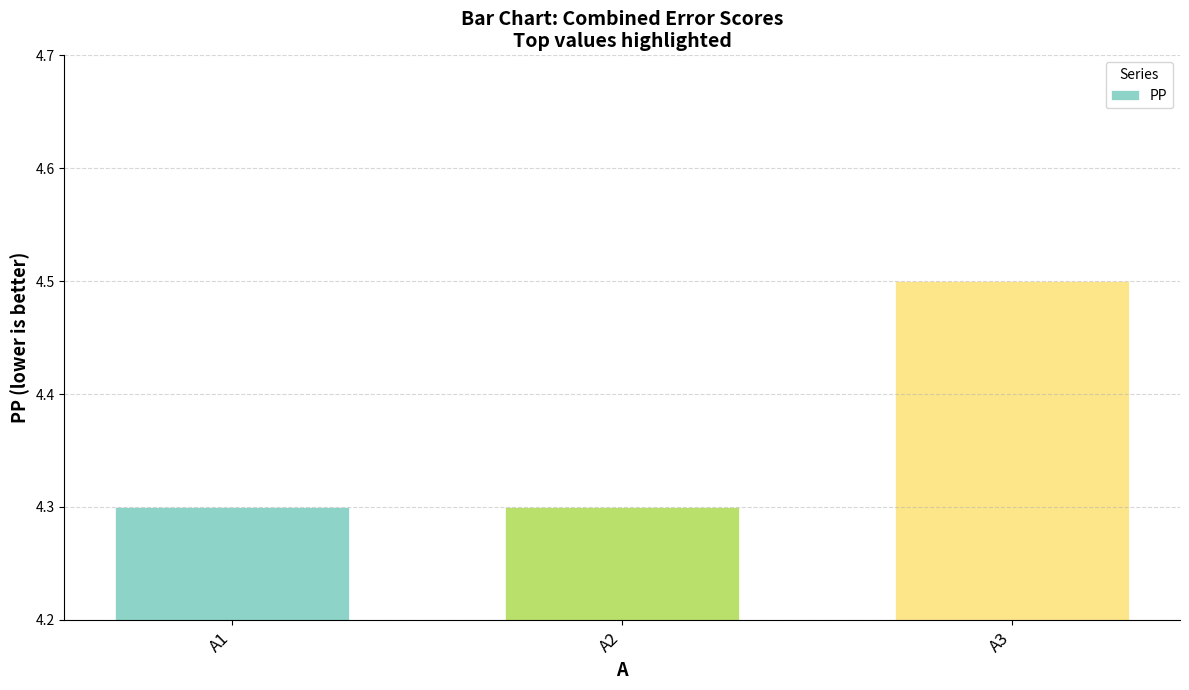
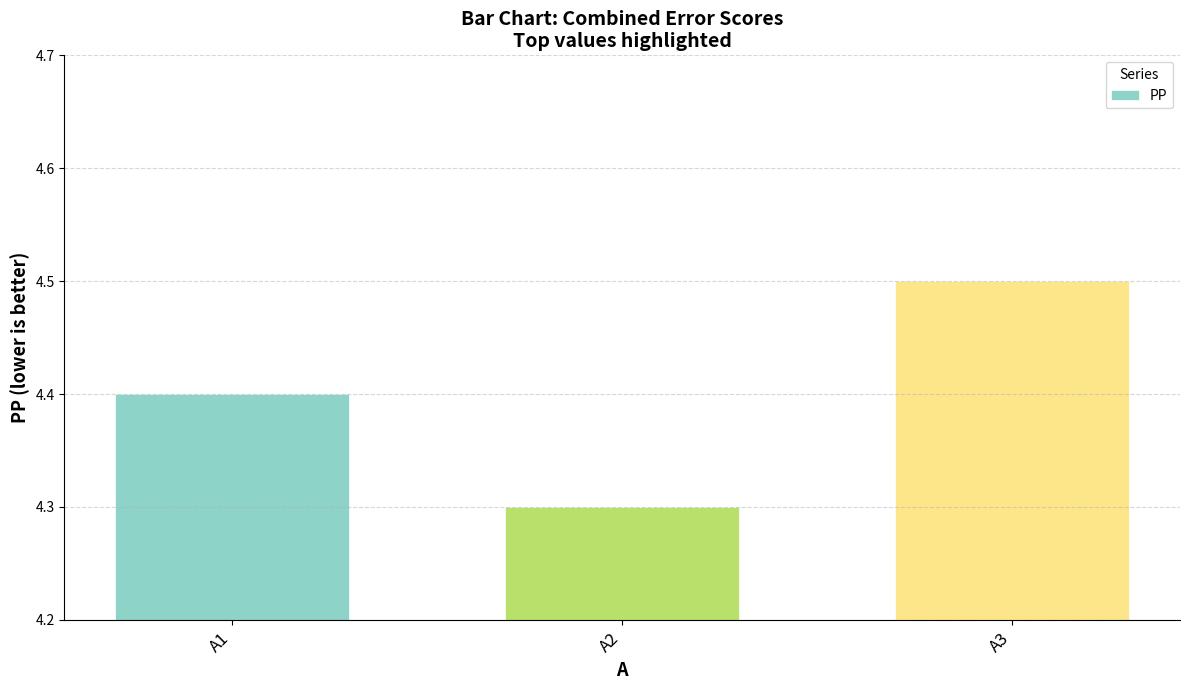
  {
-   "A1": 4.3,
+   "A1": 4.4,
    "A2": 4.3,
    "A3": 4.5
  }
